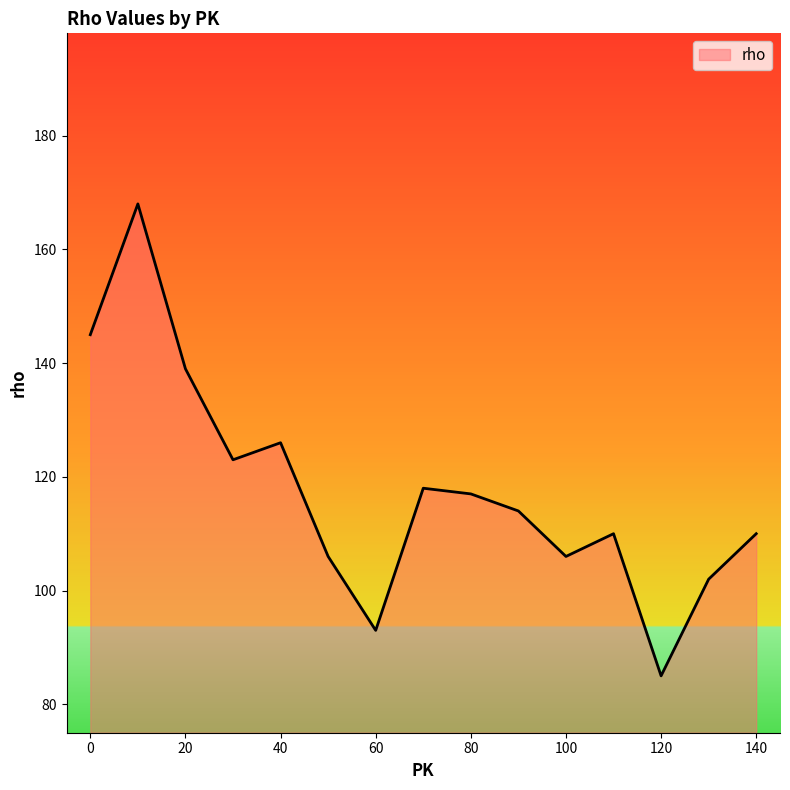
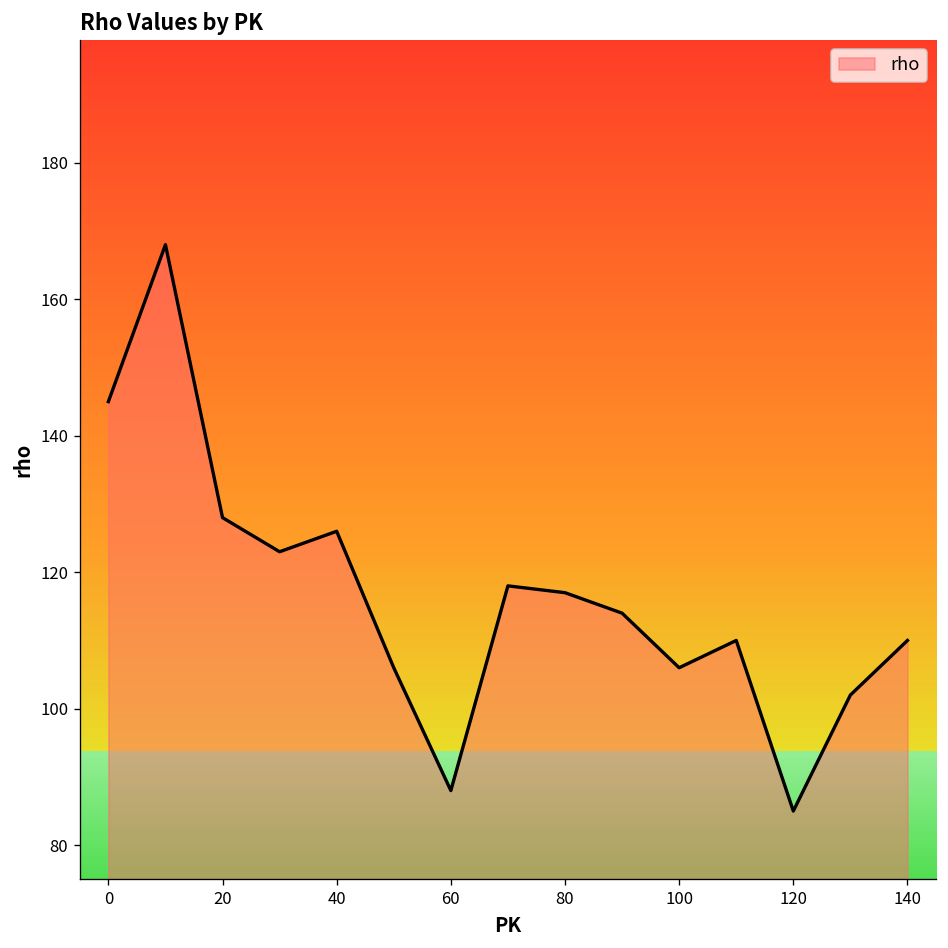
  {
    "0": 145,
-   "20": 139,
+   "20": 128,
    "40": 126,
-   "60": 93,
+   "60": 88,
    "80": 117,
    "100": 106,
    "120": 85,
    "140": 110
  }
